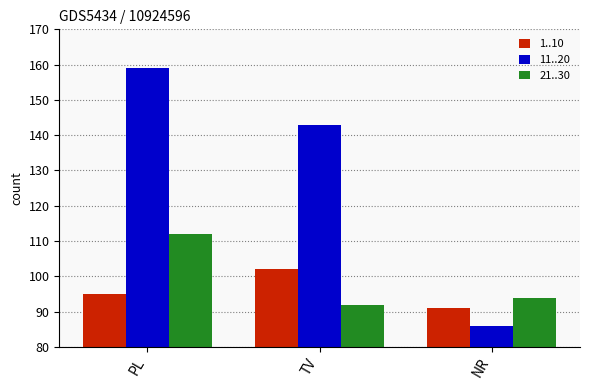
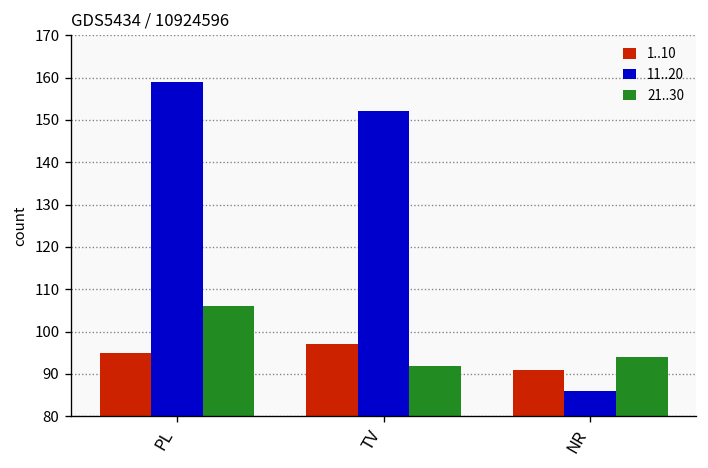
  {
    "1..10": {
      "PL": 95,
-     "TV": 102,
+     "TV": 97,
      "NR": 91
    },
    "11..20": {
      "PL": 159,
-     "TV": 143,
+     "TV": 152,
      "NR": 86
    },
    "21..30": {
-     "PL": 112,
+     "PL": 106,
      "TV": 92,
      "NR": 94
    }
  }
